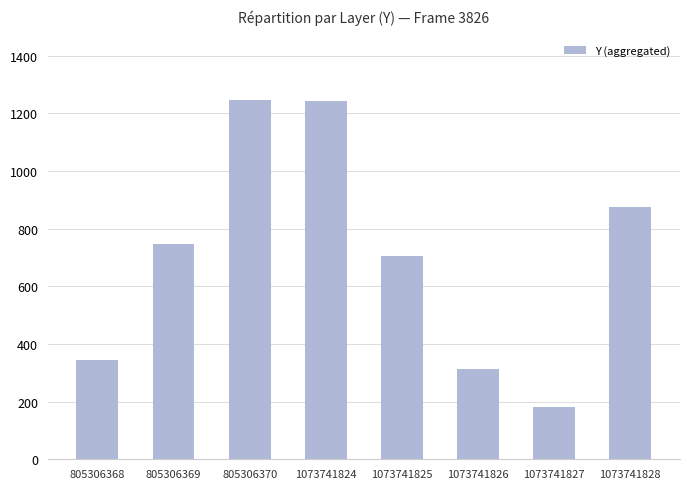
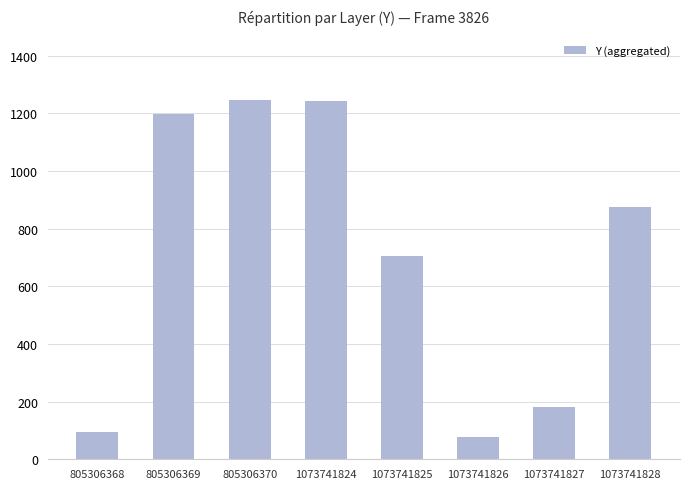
  {
-   "805306368": 340,
-   "805306369": 750,
+   "805306368": 100,
+   "805306369": 1200,
    "805306370": 1250,
    "1073741824": 1240,
    "1073741825": 710,
-   "1073741826": 310,
+   "1073741826": 80,
    "1073741827": 180,
    "1073741828": 880
  }
